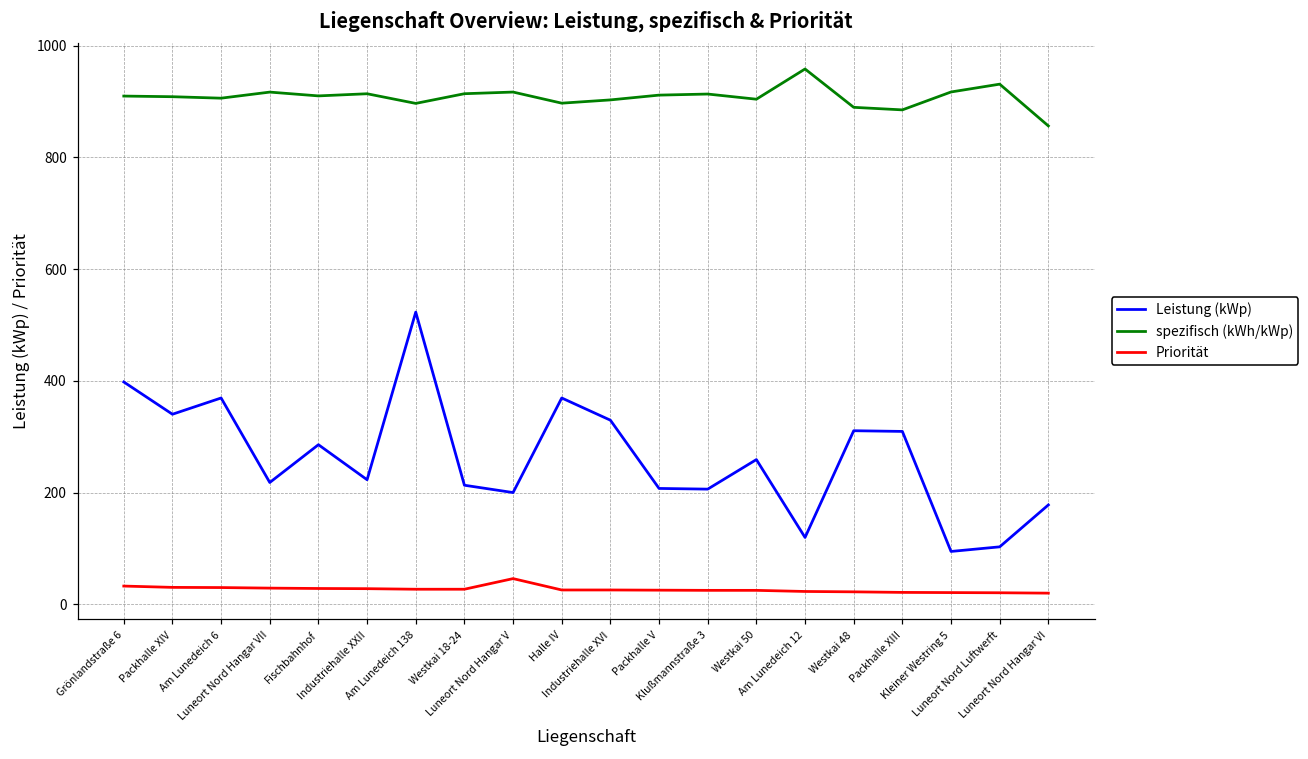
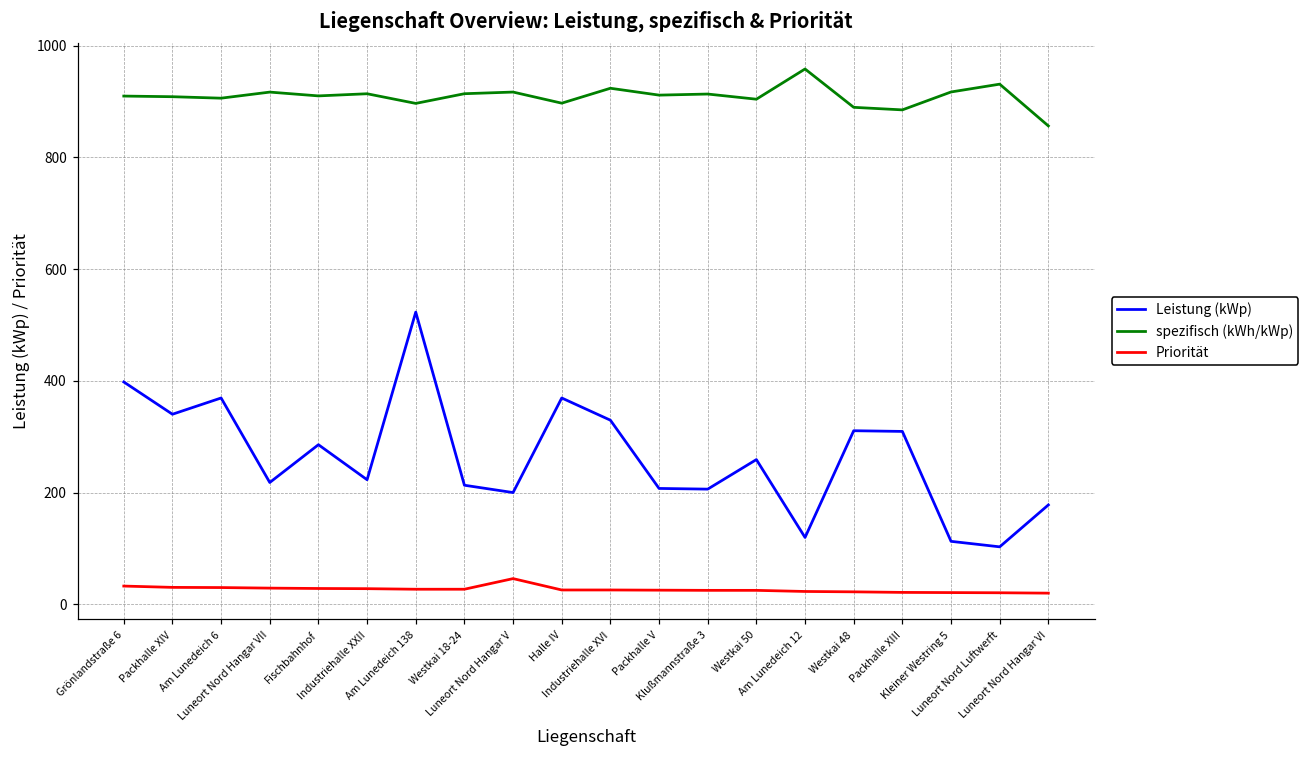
  {
    "Leistung (kWp)": {
      "Grönlandstraße 6": 400,
      "Packhalle XIV": 340,
      "Am Lunedeich 6": 370,
      "Luneort Nord Hangar VII": 220,
      "Fischbahnhof": 290,
      "Industriehalle XXII": 220,
      "Am Lunedeich 138": 520,
      "Westkai 18-24": 210,
      "Luneort Nord Hangar V": 200,
      "Halle IV": 370,
      "Industriehalle XVI": 330,
      "Packhalle V": 210,
      "Klußmannstraße 3": 210,
      "Westkai 50": 260,
      "Am Lunedeich 12": 120,
      "Westkai 48": 310,
      "Packhalle XIII": 310,
-     "Kleiner Westring 5": 90,
+     "Kleiner Westring 5": 110,
      "Luneort Nord Luftwerft": 100,
      "Luneort Nord Hangar VI": 180
    },
    "spezifisch (kWh/kWp)": {
      "Grönlandstraße 6": 910,
      "Packhalle XIV": 910,
      "Am Lunedeich 6": 910,
      "Luneort Nord Hangar VII": 920,
      "Fischbahnhof": 910,
      "Industriehalle XXII": 910,
      "Am Lunedeich 138": 900,
      "Westkai 18-24": 910,
      "Luneort Nord Hangar V": 920,
      "Halle IV": 900,
-     "Industriehalle XVI": 900,
+     "Industriehalle XVI": 920,
      "Packhalle V": 910,
      "Klußmannstraße 3": 910,
      "Westkai 50": 900,
      "Am Lunedeich 12": 960,
      "Westkai 48": 890,
      "Packhalle XIII": 890,
      "Kleiner Westring 5": 920,
      "Luneort Nord Luftwerft": 930,
      "Luneort Nord Hangar VI": 860
    },
    "Priorität": {
      "Grönlandstraße 6": 30,
      "Packhalle XIV": 30,
      "Am Lunedeich 6": 30,
      "Luneort Nord Hangar VII": 30,
      "Fischbahnhof": 30,
      "Industriehalle XXII": 30,
      "Am Lunedeich 138": 30,
      "Westkai 18-24": 30,
      "Luneort Nord Hangar V": 50,
      "Halle IV": 30,
      "Industriehalle XVI": 30,
      "Packhalle V": 30,
      "Klußmannstraße 3": 30,
      "Westkai 50": 30,
      "Am Lunedeich 12": 20,
      "Westkai 48": 20,
      "Packhalle XIII": 20,
      "Kleiner Westring 5": 20,
      "Luneort Nord Luftwerft": 20,
      "Luneort Nord Hangar VI": 20
    }
  }
